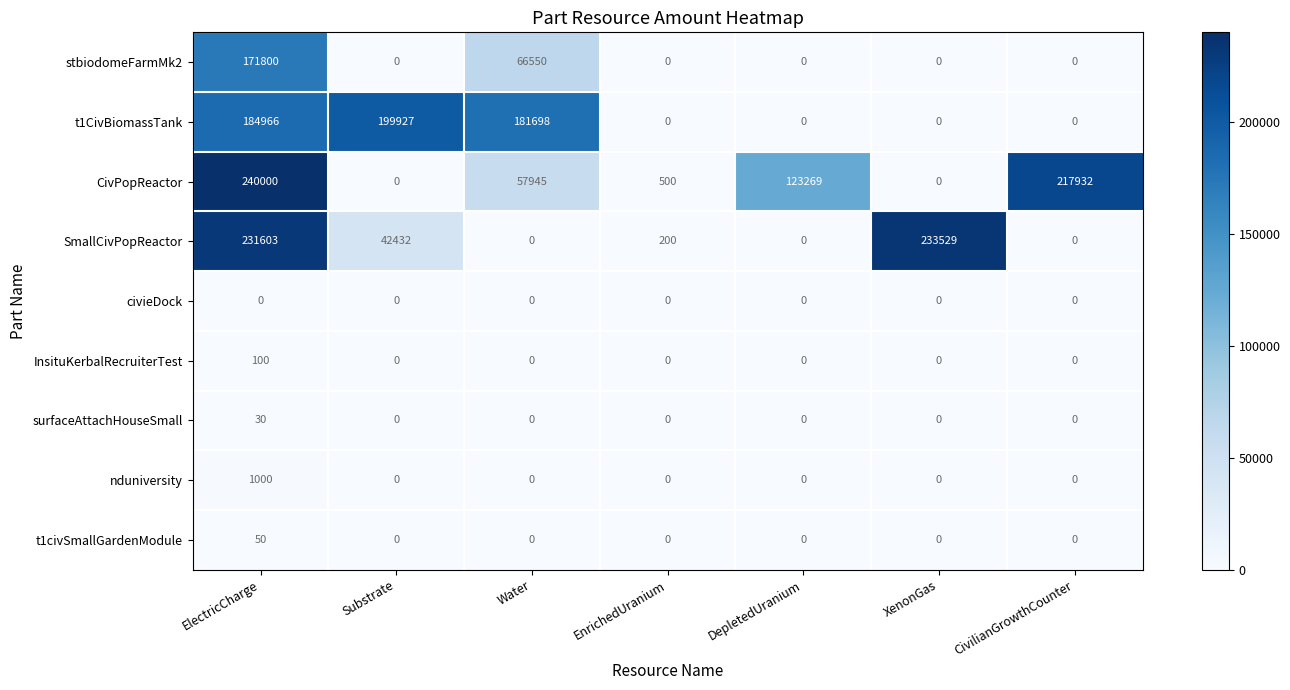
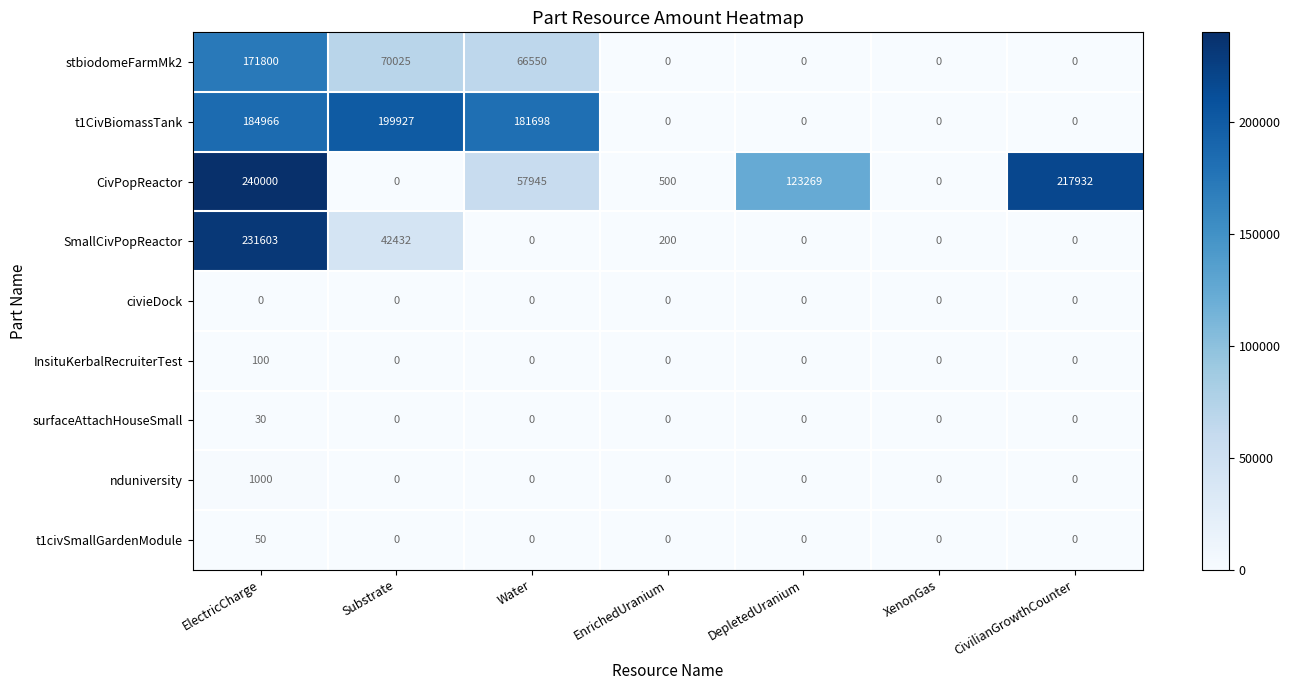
  {
    "stbiodomeFarmMk2": {
      "ElectricCharge": 171800,
-     "Substrate": 0,
+     "Substrate": 70025,
      "Water": 66550,
      "EnrichedUranium": 0,
      "DepletedUranium": 0,
      "XenonGas": 0,
      "CivilianGrowthCounter": 0
    },
    "t1CivBiomassTank": {
      "ElectricCharge": 184966,
      "Substrate": 199927,
      "Water": 181698,
      "EnrichedUranium": 0,
      "DepletedUranium": 0,
      "XenonGas": 0,
      "CivilianGrowthCounter": 0
    },
    "CivPopReactor": {
      "ElectricCharge": 240000,
      "Substrate": 0,
      "Water": 57945,
      "EnrichedUranium": 500,
      "DepletedUranium": 123269,
      "XenonGas": 0,
      "CivilianGrowthCounter": 217932
    },
    "SmallCivPopReactor": {
      "ElectricCharge": 231603,
      "Substrate": 42432,
      "Water": 0,
      "EnrichedUranium": 200,
      "DepletedUranium": 0,
-     "XenonGas": 233529,
+     "XenonGas": 0,
      "CivilianGrowthCounter": 0
    },
    "civieDock": {
      "ElectricCharge": 0,
      "Substrate": 0,
      "Water": 0,
      "EnrichedUranium": 0,
      "DepletedUranium": 0,
      "XenonGas": 0,
      "CivilianGrowthCounter": 0
    },
    "InsituKerbalRecruiterTest": {
      "ElectricCharge": 100,
      "Substrate": 0,
      "Water": 0,
      "EnrichedUranium": 0,
      "DepletedUranium": 0,
      "XenonGas": 0,
      "CivilianGrowthCounter": 0
    },
    "surfaceAttachHouseSmall": {
      "ElectricCharge": 30,
      "Substrate": 0,
      "Water": 0,
      "EnrichedUranium": 0,
      "DepletedUranium": 0,
      "XenonGas": 0,
      "CivilianGrowthCounter": 0
    },
    "nduniversity": {
      "ElectricCharge": 1000,
      "Substrate": 0,
      "Water": 0,
      "EnrichedUranium": 0,
      "DepletedUranium": 0,
      "XenonGas": 0,
      "CivilianGrowthCounter": 0
    },
    "t1civSmallGardenModule": {
      "ElectricCharge": 50,
      "Substrate": 0,
      "Water": 0,
      "EnrichedUranium": 0,
      "DepletedUranium": 0,
      "XenonGas": 0,
      "CivilianGrowthCounter": 0
    }
  }
